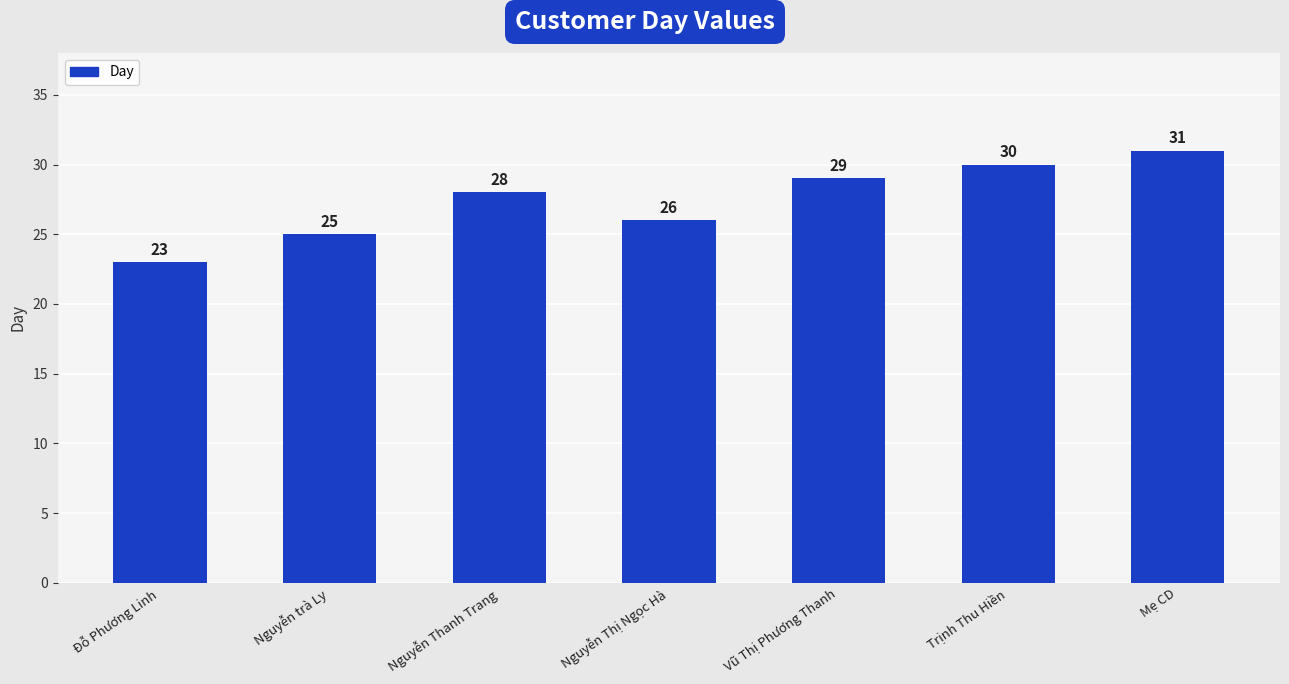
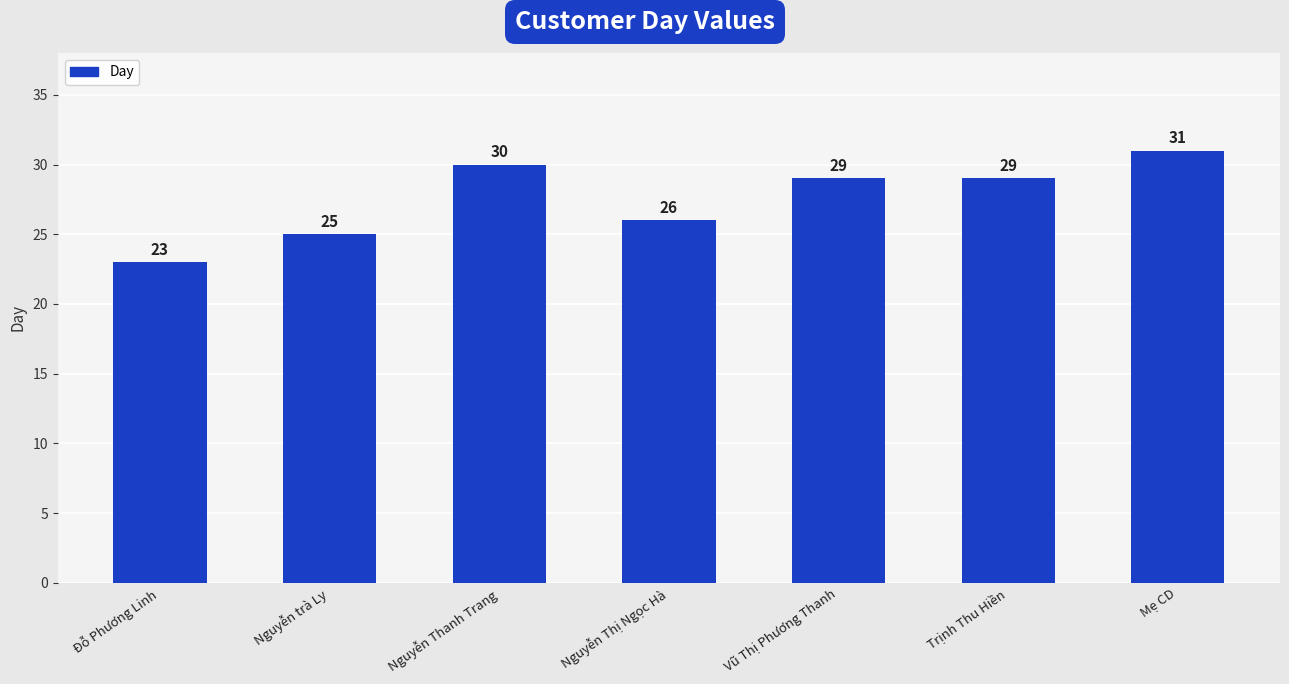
  {
    "Đỗ Phương Linh": 23,
    "Nguyễn trà Ly": 25,
-   "Nguyễn Thanh Trang": 28,
+   "Nguyễn Thanh Trang": 30,
    "Nguyễn Thị Ngọc Hà": 26,
    "Vũ Thị Phương Thanh": 29,
-   "Trịnh Thu Hiền": 30,
+   "Trịnh Thu Hiền": 29,
    "Mẹ CD": 31
  }
